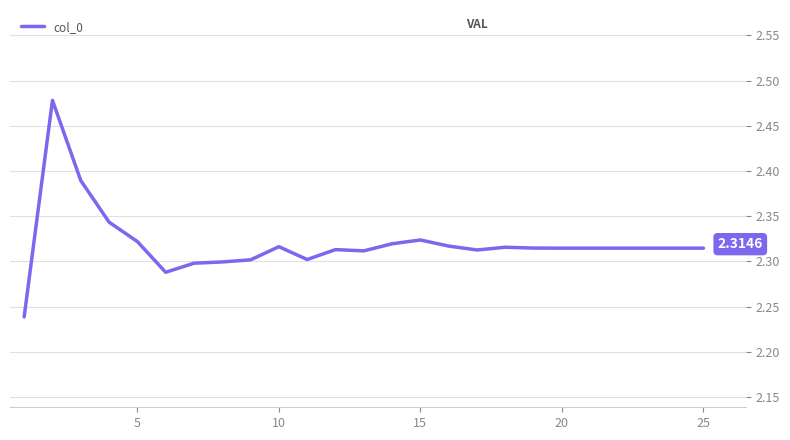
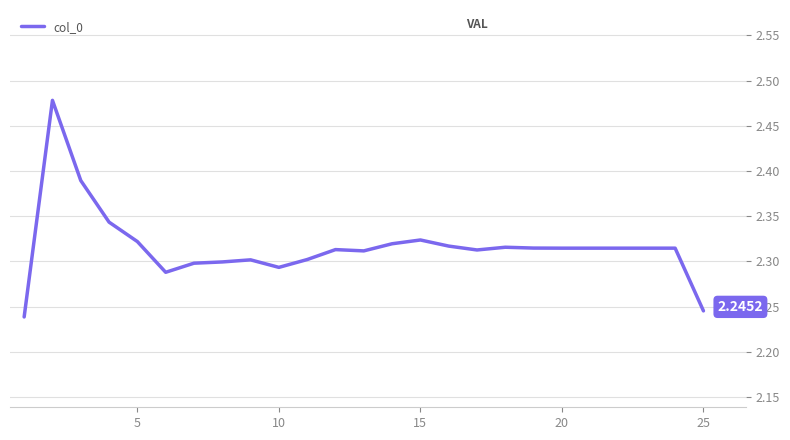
  {
-   "10": 2.32,
-   "25": 2.3146
+   "10": 2.29,
+   "25": 2.2452
  }
